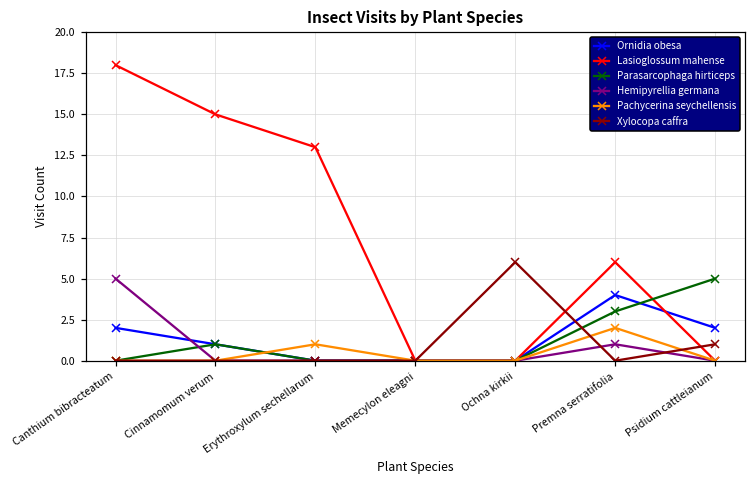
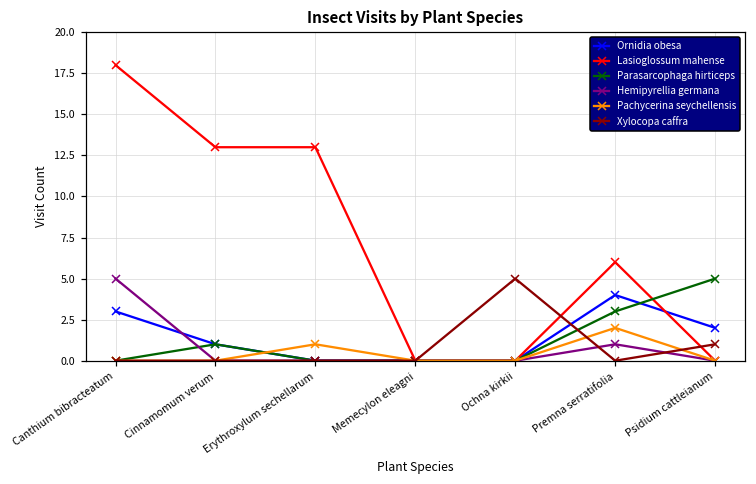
  {
    "Ornidia obesa": {
-     "Canthium bibracteatum": 2,
+     "Canthium bibracteatum": 3,
      "Premna serratifolia": 4,
      "Psidium cattleianum": 2
    },
    "Lasioglossum mahense": {
      "Canthium bibracteatum": 18,
-     "Cinnamomum verum": 15,
+     "Cinnamomum verum": 13,
      "Erythroxylum sechellarum": 13,
      "Premna serratifolia": 6
    },
    "Parasarcophaga hirticeps": {
      "Premna serratifolia": 3,
      "Psidium cattleianum": 5
    },
    "Hemipyrellia germana": {
      "Canthium bibracteatum": 5,
      "Premna serratifolia": 1
    },
    "Pachycerina seychellensis": {
      "Erythroxylum sechellarum": 1,
      "Premna serratifolia": 2
    },
    "Xylocopa caffra": {
-     "Ochna kirkii": 6,
+     "Ochna kirkii": 5,
      "Premna serratifolia": 0,
      "Psidium cattleianum": 1
    }
  }
